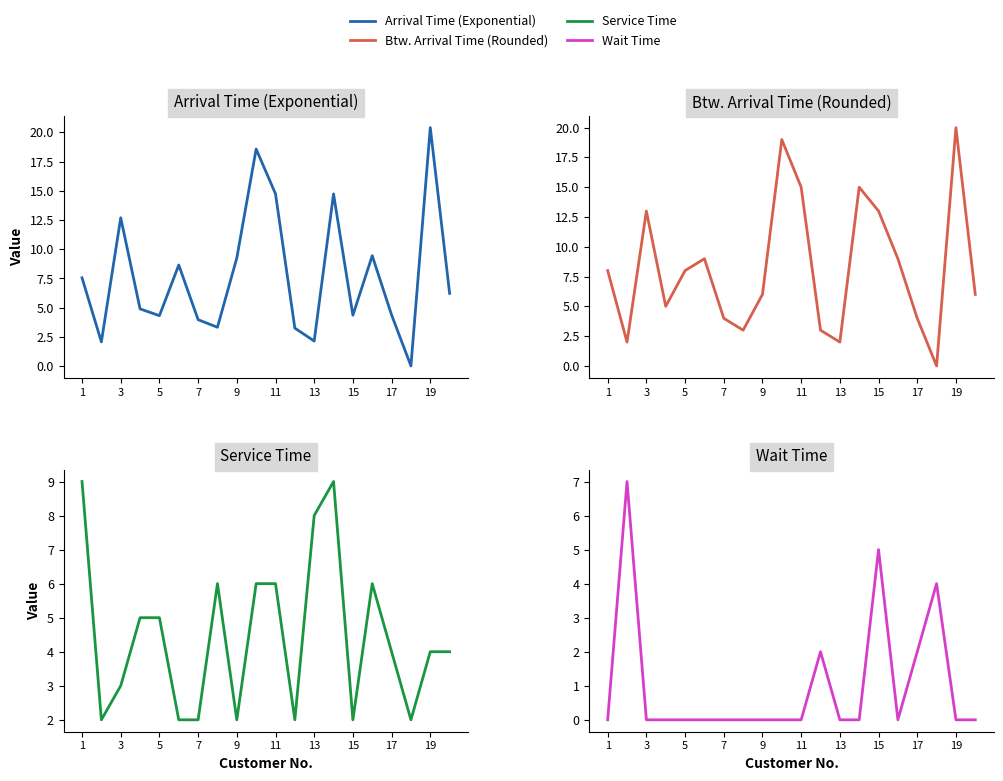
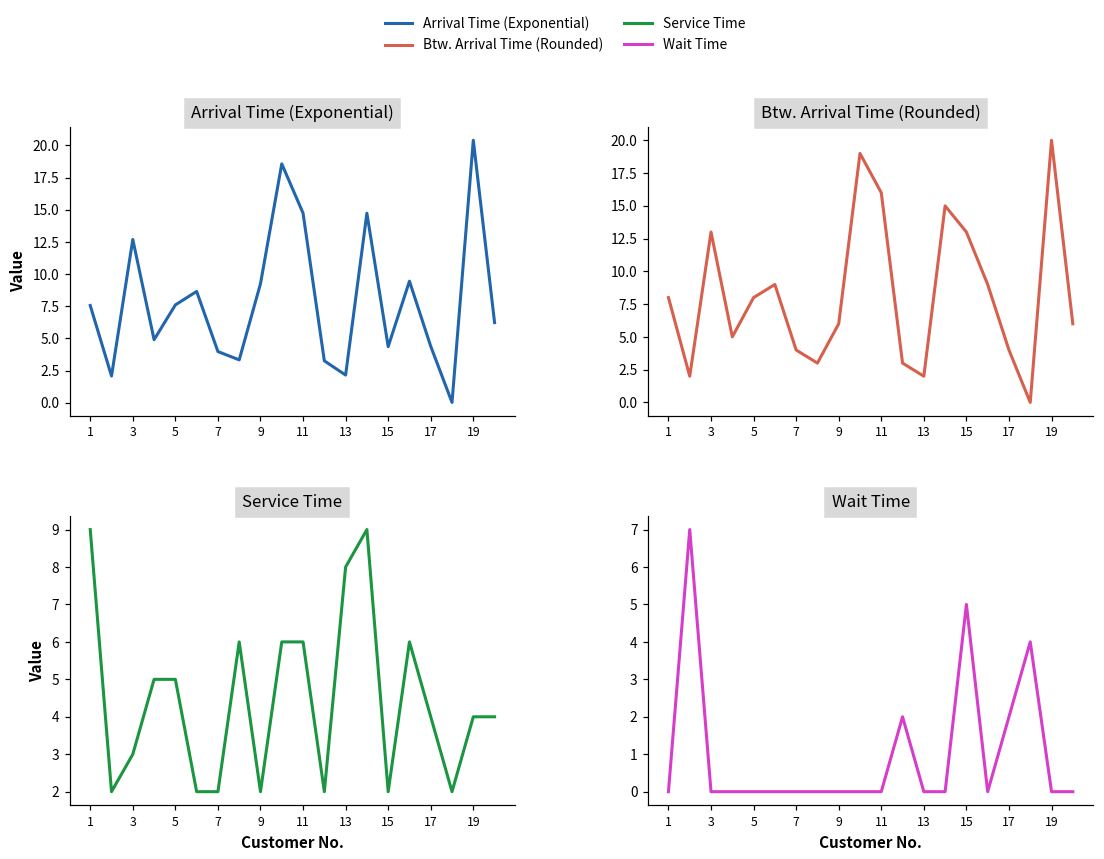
  {
    "Arrival Time (Exponential)": {
      "1": 7.6,
      "3": 12.7,
-     "5": 4.3,
+     "5": 7.6,
      "7": 4.0,
      "9": 9.3,
      "11": 14.7,
      "13": 2.1,
      "15": 4.4,
      "17": 4.4,
      "19": 20.4
    },
    "Btw. Arrival Time (Rounded)": {
      "1": 8,
      "3": 13,
      "5": 8,
      "7": 4,
      "9": 6,
-     "11": 15,
+     "11": 16,
      "13": 2,
      "15": 13,
      "17": 4,
      "19": 20
    },
    "Service Time": {
      "1": 9.0,
      "3": 3.0,
      "5": 5.0,
      "7": 2.0,
      "9": 2.0,
      "11": 6.0,
      "13": 8.0,
      "15": 2.0,
      "17": 4.0,
      "19": 4.0
    },
    "Wait Time": {
      "1": 0.0,
      "3": 0.0,
      "5": 0.0,
      "7": 0.0,
      "9": 0.0,
      "11": 0.0,
      "13": 0.0,
      "15": 5.0,
      "17": 2.0,
      "19": 0.0
    }
  }
